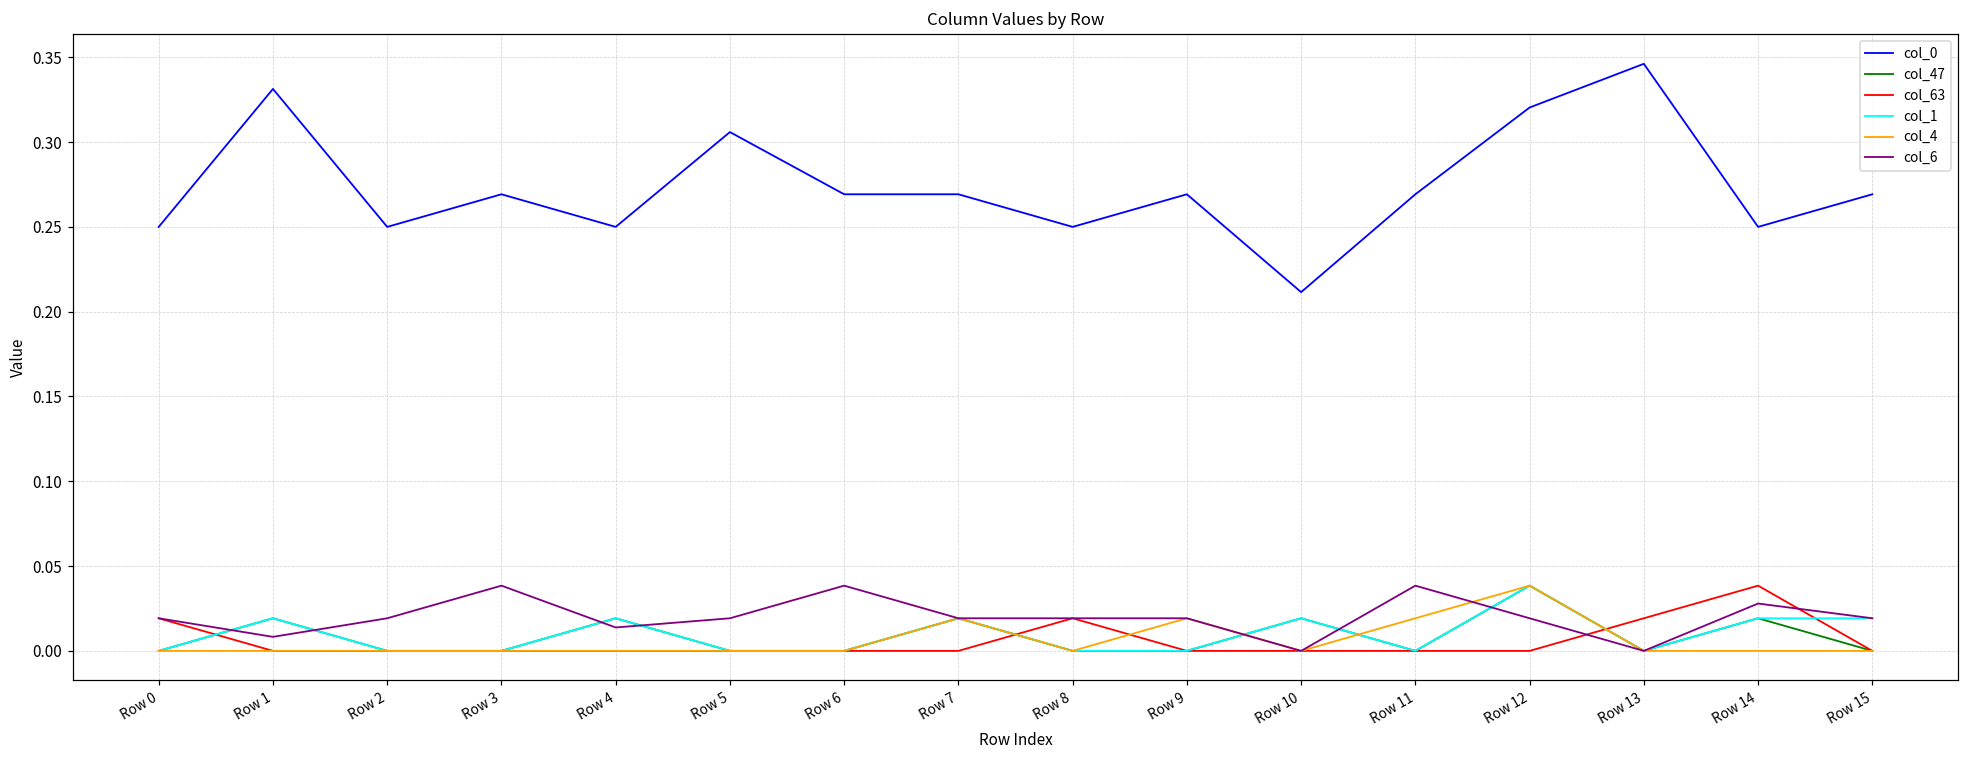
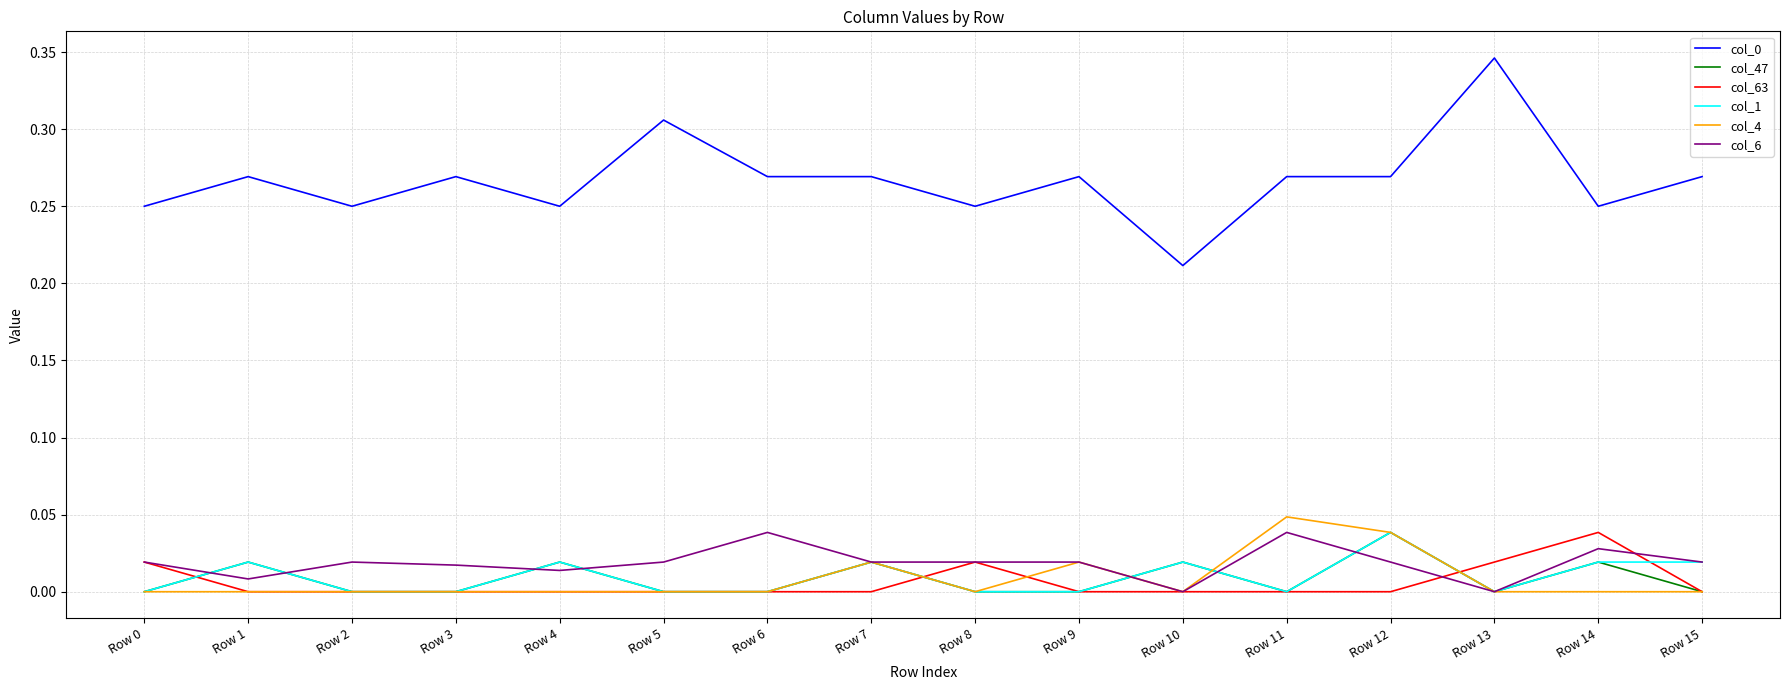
  {
    "col_0": {
      "Row 0": 0.250,
-     "Row 1": 0.331,
+     "Row 1": 0.269,
      "Row 2": 0.250,
      "Row 3": 0.269,
      "Row 4": 0.250,
      "Row 5": 0.306,
      "Row 6": 0.269,
      "Row 7": 0.269,
      "Row 8": 0.250,
      "Row 9": 0.269,
      "Row 10": 0.212,
      "Row 11": 0.269,
-     "Row 12": 0.320,
+     "Row 12": 0.269,
      "Row 13": 0.346,
      "Row 14": 0.250,
      "Row 15": 0.269
    },
    "col_63": {
      "Row 7": 0.000,
      "Row 12": 0.000,
      "Row 13": 0.019,
      "Row 14": 0.038
    },
    "col_4": {
-     "Row 11": 0.019,
+     "Row 11": 0.049,
      "Row 14": 0.000
    },
    "col_6": {
      "Row 1": 0.008,
      "Row 2": 0.019,
-     "Row 3": 0.038,
+     "Row 3": 0.017,
      "Row 4": 0.014,
      "Row 5": 0.019,
      "Row 6": 0.038,
      "Row 11": 0.038,
      "Row 12": 0.019,
      "Row 14": 0.028
    }
  }
